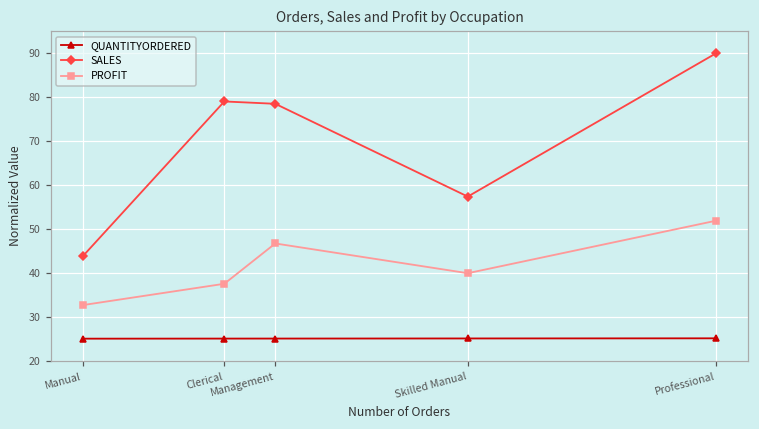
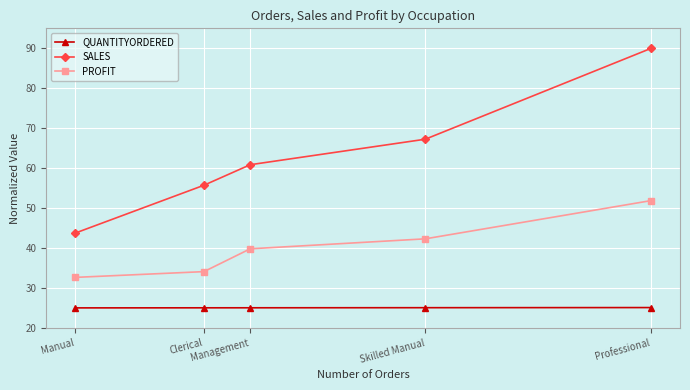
  {
    "QUANTITYORDERED": {
      "Manual": 25,
      "Clerical": 25,
      "Management": 25,
      "Skilled Manual": 25,
      "Professional": 25
    },
    "SALES": {
      "Manual": 44,
-     "Clerical": 79,
-     "Management": 78,
-     "Skilled Manual": 57,
+     "Clerical": 56,
+     "Management": 61,
+     "Skilled Manual": 67,
      "Professional": 90
    },
    "PROFIT": {
      "Manual": 33,
-     "Clerical": 37,
-     "Management": 47,
-     "Skilled Manual": 40,
+     "Clerical": 34,
+     "Management": 40,
+     "Skilled Manual": 42,
      "Professional": 52
    }
  }
